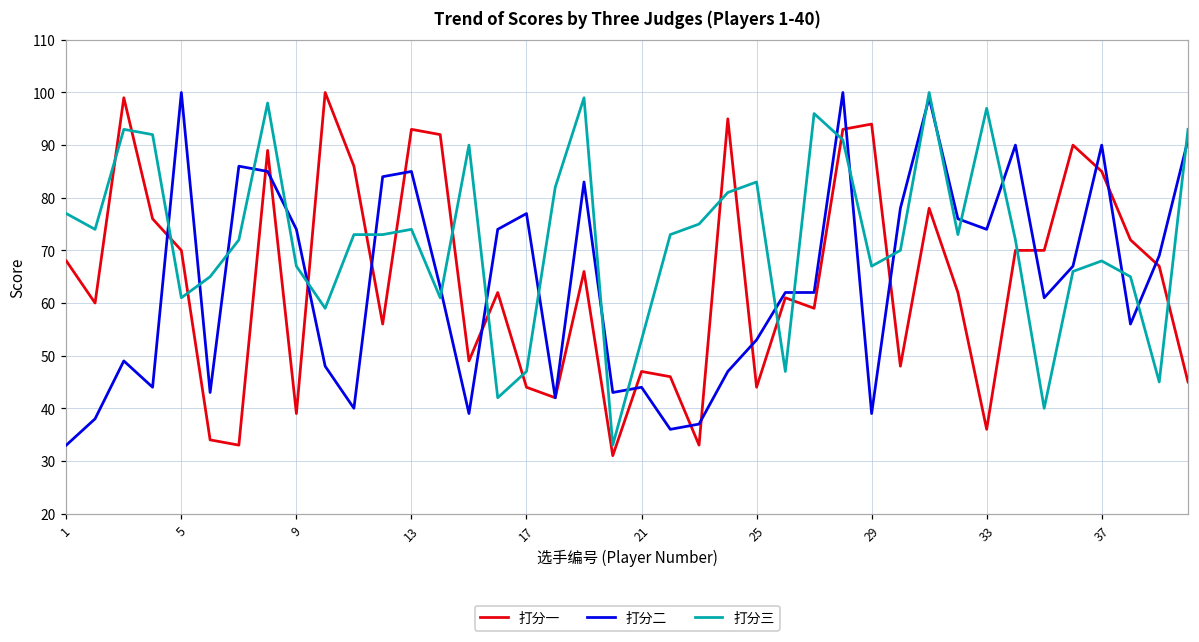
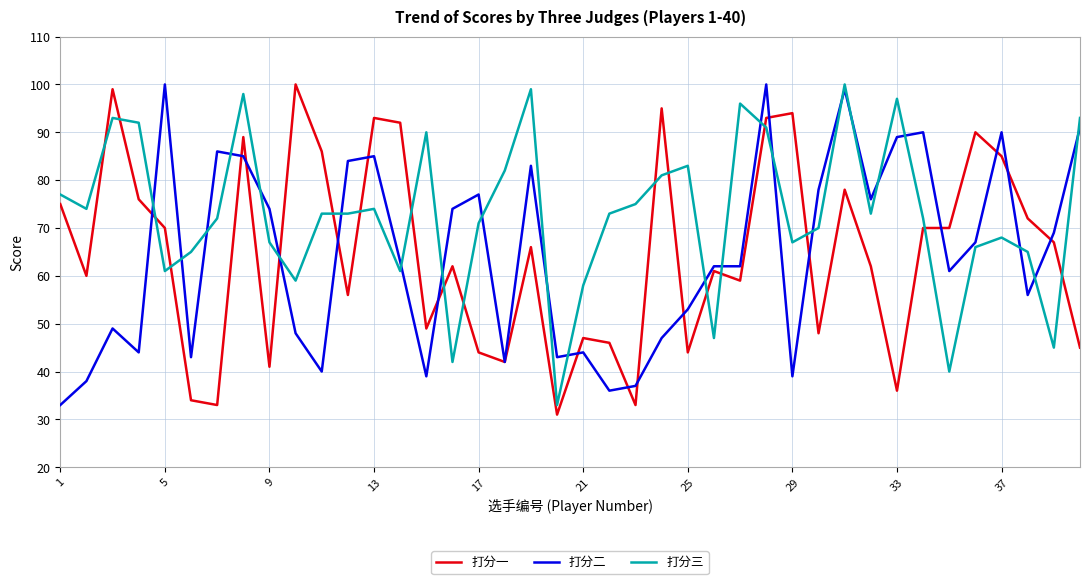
  {
    "打分一": {
-     "1": 68,
+     "1": 75,
      "5": 70,
-     "9": 39,
+     "9": 41,
      "13": 93,
      "17": 44,
      "21": 47,
      "25": 44,
      "29": 94,
      "33": 36,
      "37": 85
    },
    "打分二": {
      "1": 33,
      "5": 100,
      "9": 74,
      "13": 85,
      "17": 77,
      "21": 44,
      "25": 53,
      "29": 39,
-     "33": 74,
+     "33": 89,
      "37": 90
    },
    "打分三": {
      "1": 77,
      "5": 61,
      "9": 67,
      "13": 74,
-     "17": 47,
-     "21": 53,
+     "17": 71,
+     "21": 58,
      "25": 83,
      "29": 67,
      "33": 97,
      "37": 68
    }
  }
